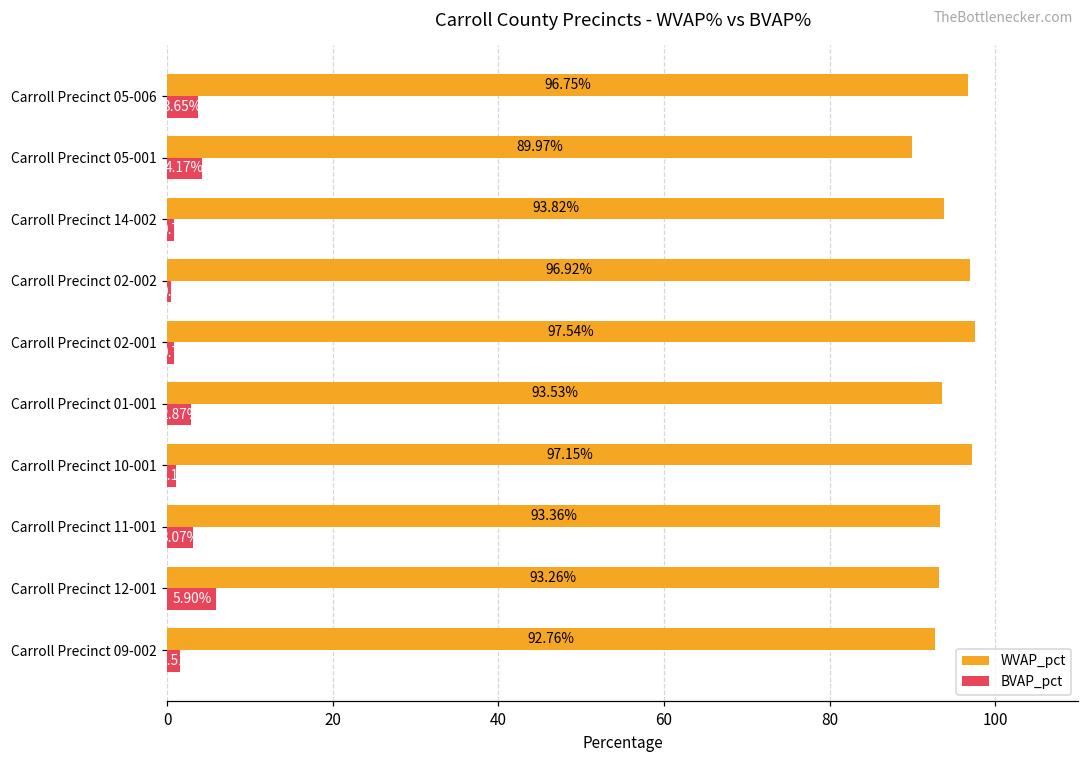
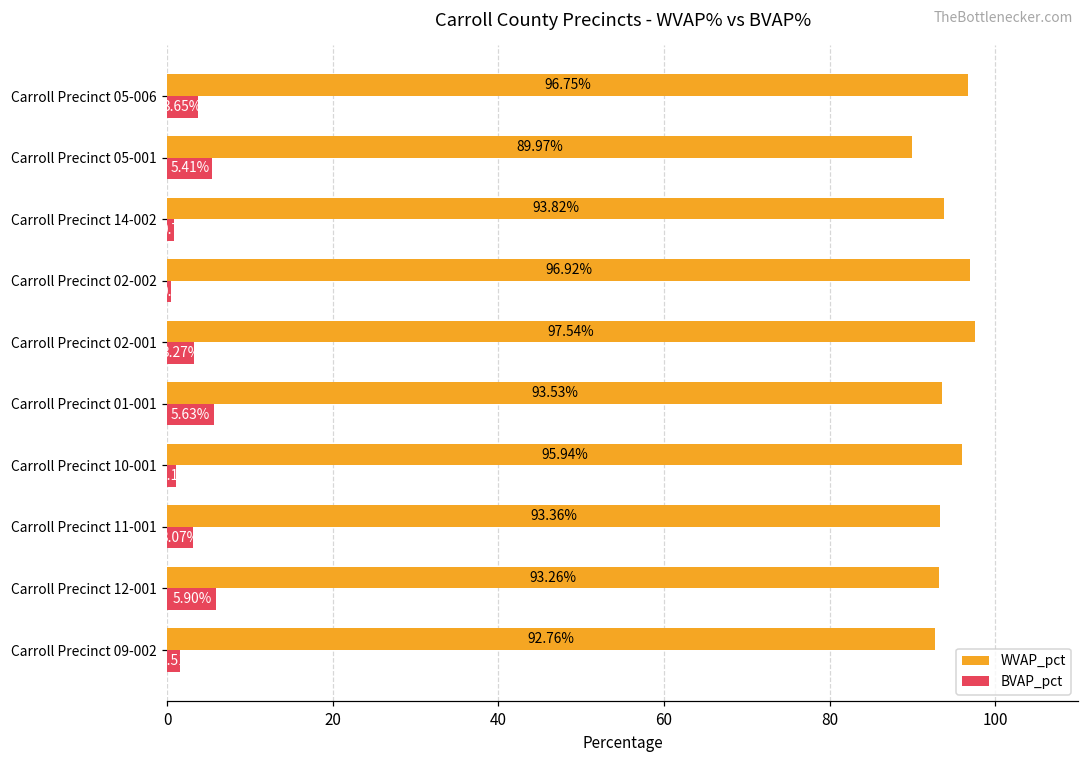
  {
    "WVAP_pct": {
      "Carroll Precinct 05-006": "96.75%",
      "Carroll Precinct 05-001": "89.97%",
      "Carroll Precinct 14-002": "93.82%",
      "Carroll Precinct 02-002": "96.92%",
      "Carroll Precinct 02-001": "97.54%",
      "Carroll Precinct 01-001": "93.53%",
-     "Carroll Precinct 10-001": "97.15%",
+     "Carroll Precinct 10-001": "95.94%",
      "Carroll Precinct 11-001": "93.36%",
      "Carroll Precinct 12-001": "93.26%",
      "Carroll Precinct 09-002": "92.76%"
    },
    "BVAP_pct": {
      "Carroll Precinct 05-006": "3.65%",
-     "Carroll Precinct 05-001": "4.17%",
-     "Carroll Precinct 02-001": "1",
-     "Carroll Precinct 01-001": "2.87%",
+     "Carroll Precinct 05-001": "5.41%",
+     "Carroll Precinct 02-001": "3",
+     "Carroll Precinct 01-001": "5.63%",
      "Carroll Precinct 11-001": "3.07%",
      "Carroll Precinct 12-001": "5.90%"
    }
  }
